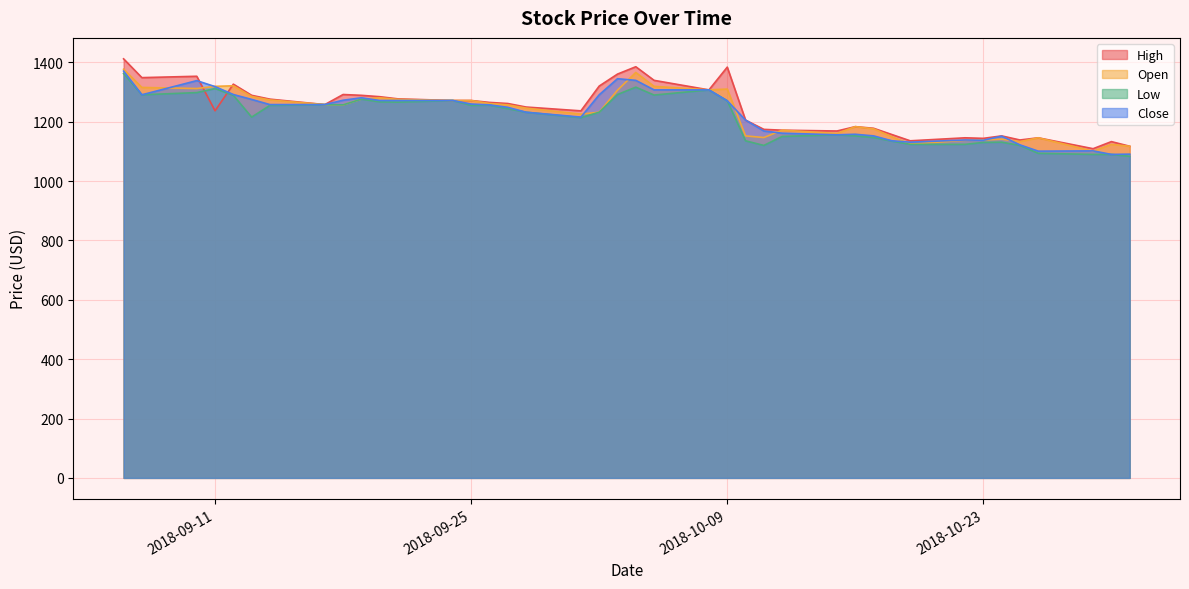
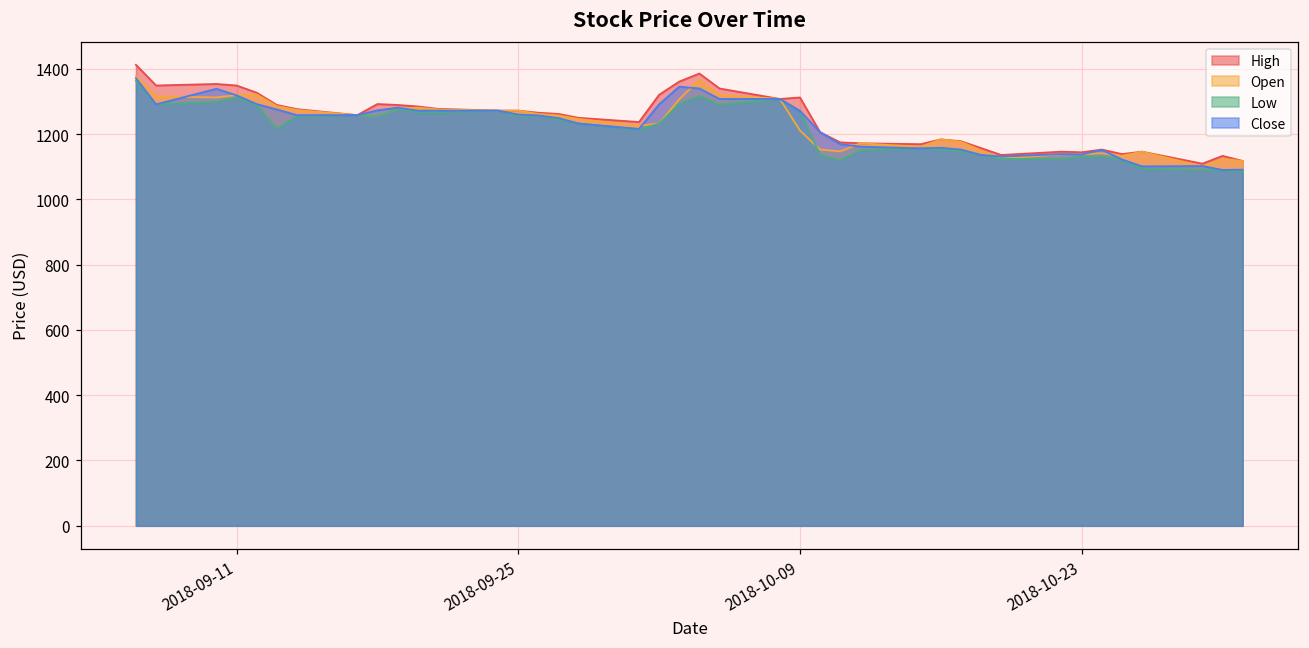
  {
    "High": {
-     "2018-09-11": 1240,
-     "2018-10-09": 1380
+     "2018-09-11": 1350,
+     "2018-10-09": 1310
    },
    "Open": {
-     "2018-10-09": 1310
+     "2018-10-09": 1210
    }
  }
